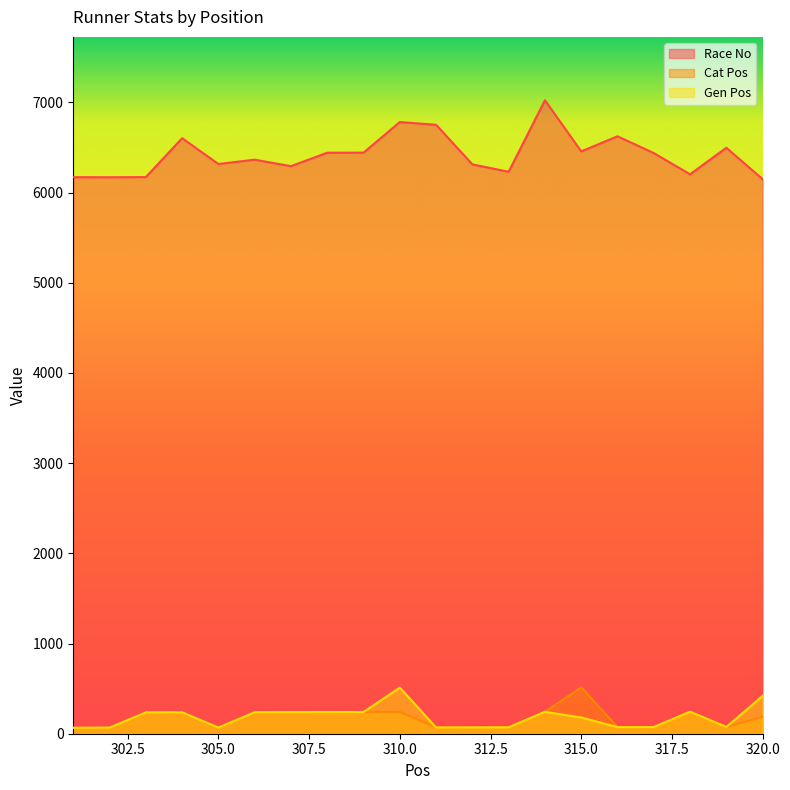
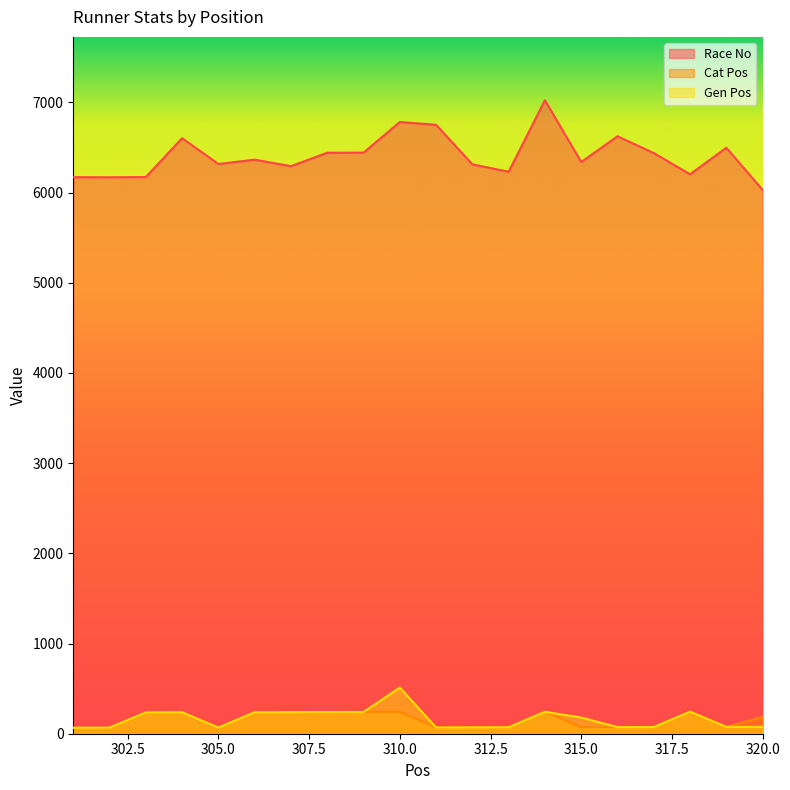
  {
    "Race No": {
      "305.0": 6300,
      "310.0": 6800,
-     "315.0": 6500,
-     "320.0": 6100
+     "315.0": 6300,
+     "320.0": 6000
    },
    "Cat Pos": {
      "310.0": 200,
-     "315.0": 500,
+     "315.0": 100,
      "320.0": 200
    },
    "Gen Pos": {
      "310.0": 500,
      "315.0": 200,
-     "320.0": 400
+     "320.0": 100
    }
  }
